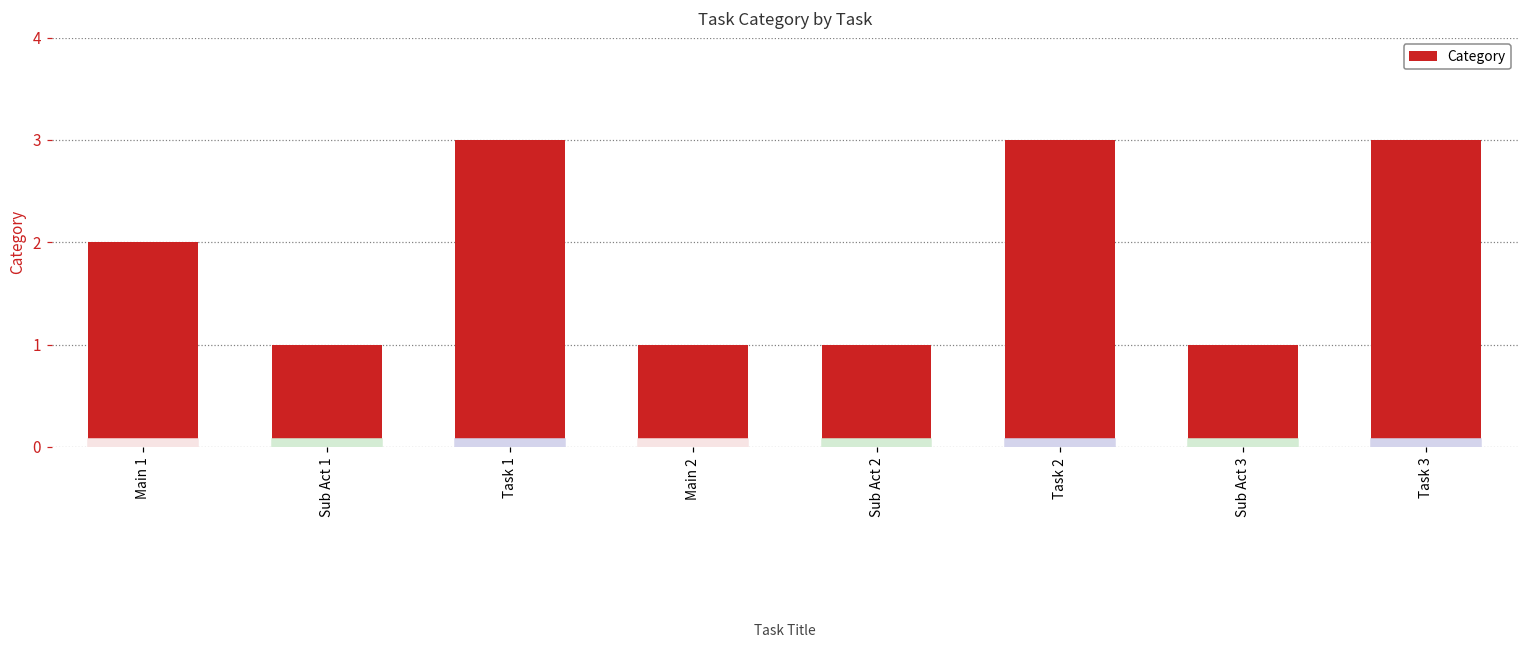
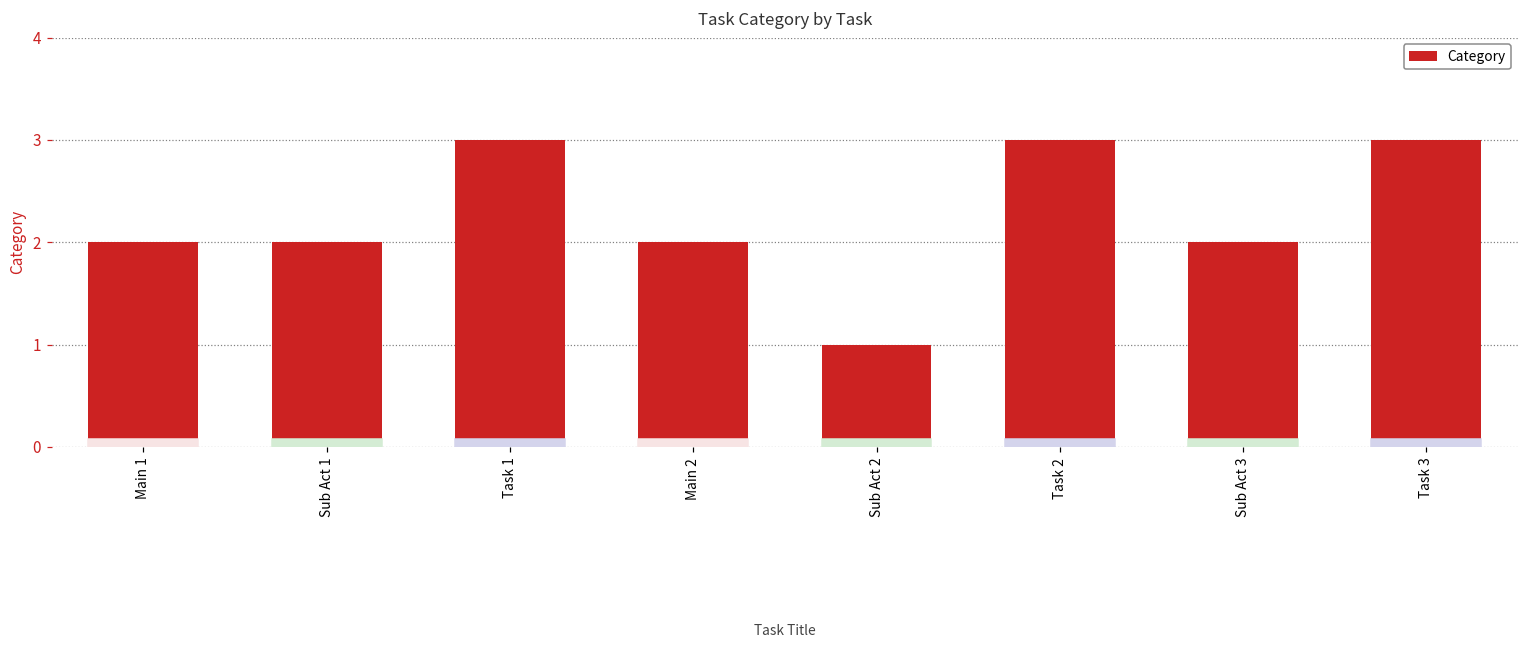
  {
    "Main 1": 2,
-   "Sub Act 1": 1,
+   "Sub Act 1": 2,
    "Task 1": 3,
-   "Main 2": 1,
+   "Main 2": 2,
    "Sub Act 2": 1,
    "Task 2": 3,
-   "Sub Act 3": 1,
+   "Sub Act 3": 2,
    "Task 3": 3
  }
